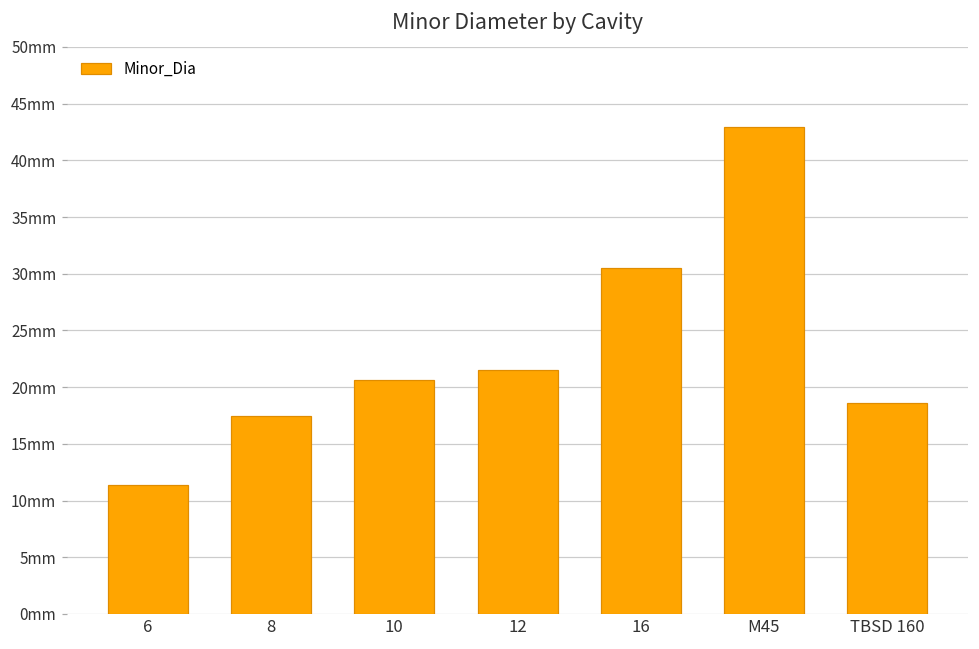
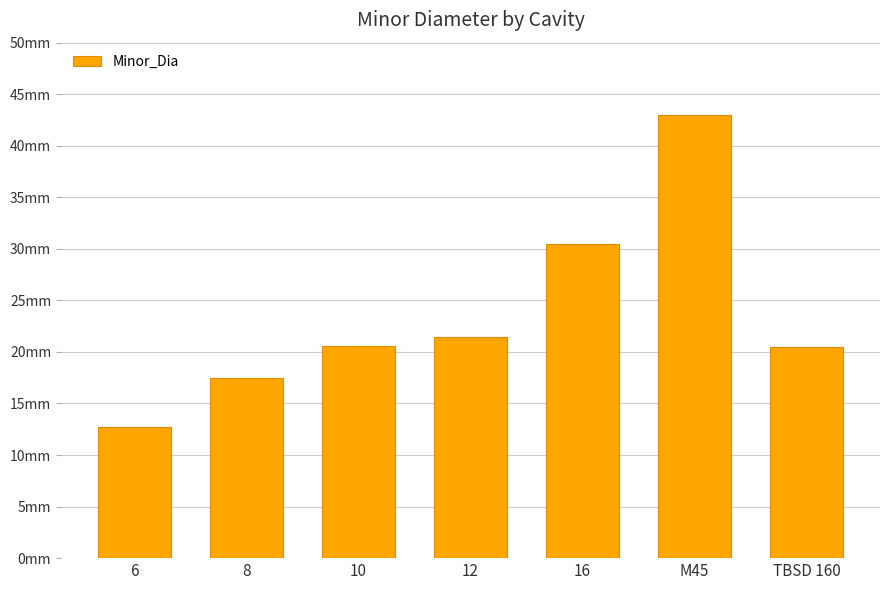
  {
-   "6": "11.4mm",
+   "6": "12.7mm",
    "8": "17.5mm",
    "10": "20.6mm",
    "12": "21.5mm",
    "16": "30.5mm",
    "M45": "43.0mm",
-   "TBSD 160": "18.6mm"
+   "TBSD 160": "20.5mm"
  }
